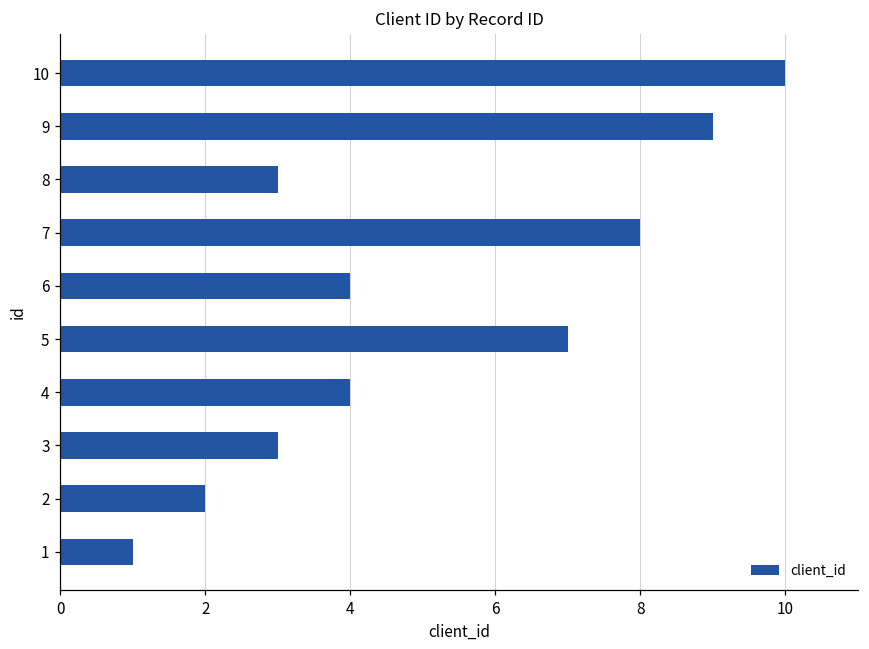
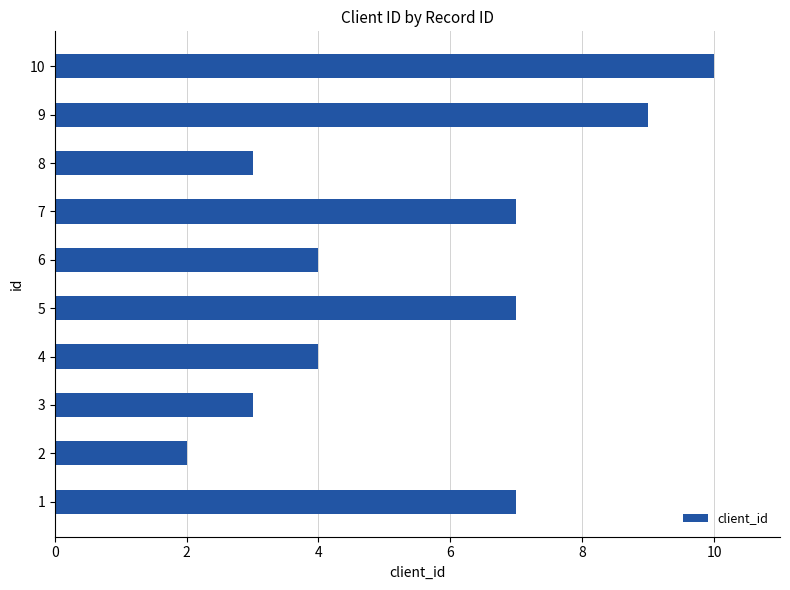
  {
    "10": 10,
    "9": 9,
    "8": 3,
-   "7": 8,
+   "7": 7,
    "6": 4,
    "5": 7,
    "4": 4,
    "3": 3,
    "2": 2,
-   "1": 1
+   "1": 7
  }
